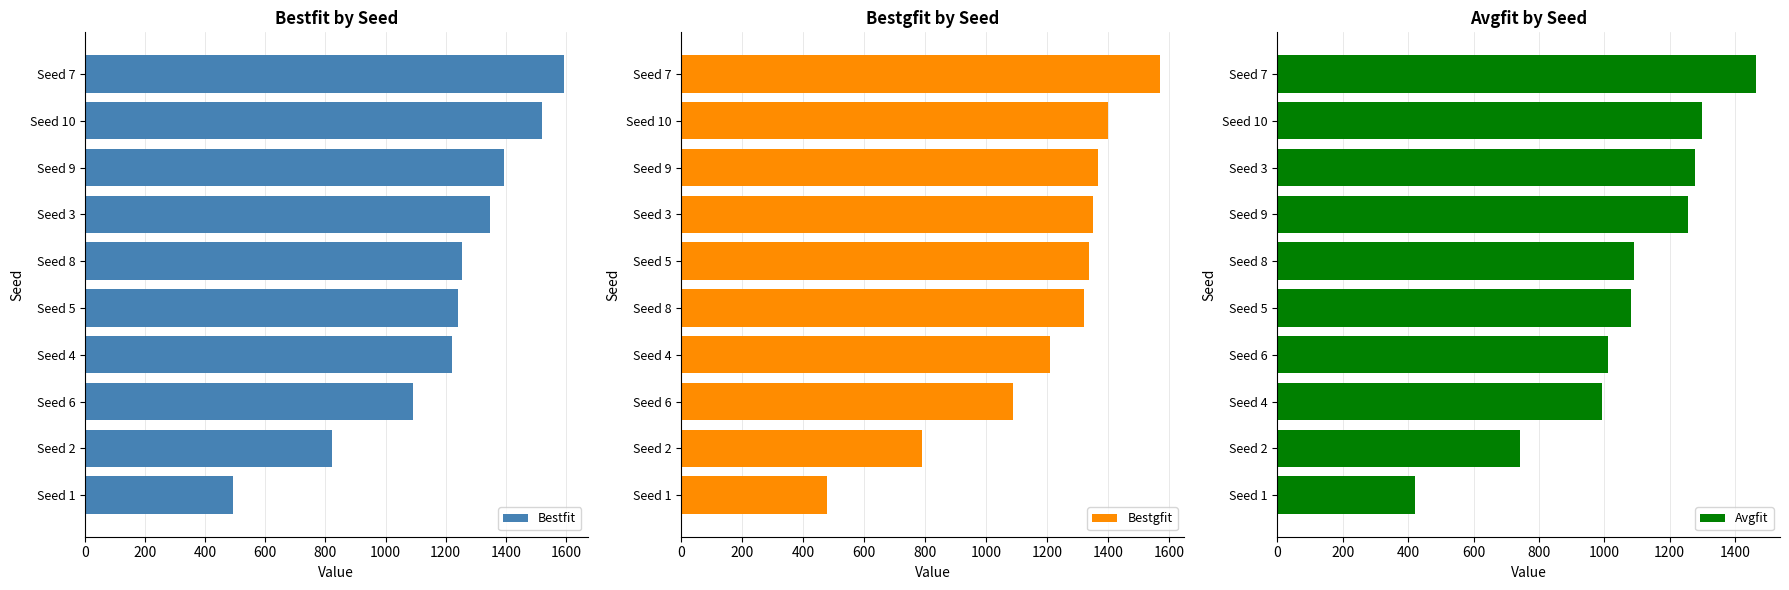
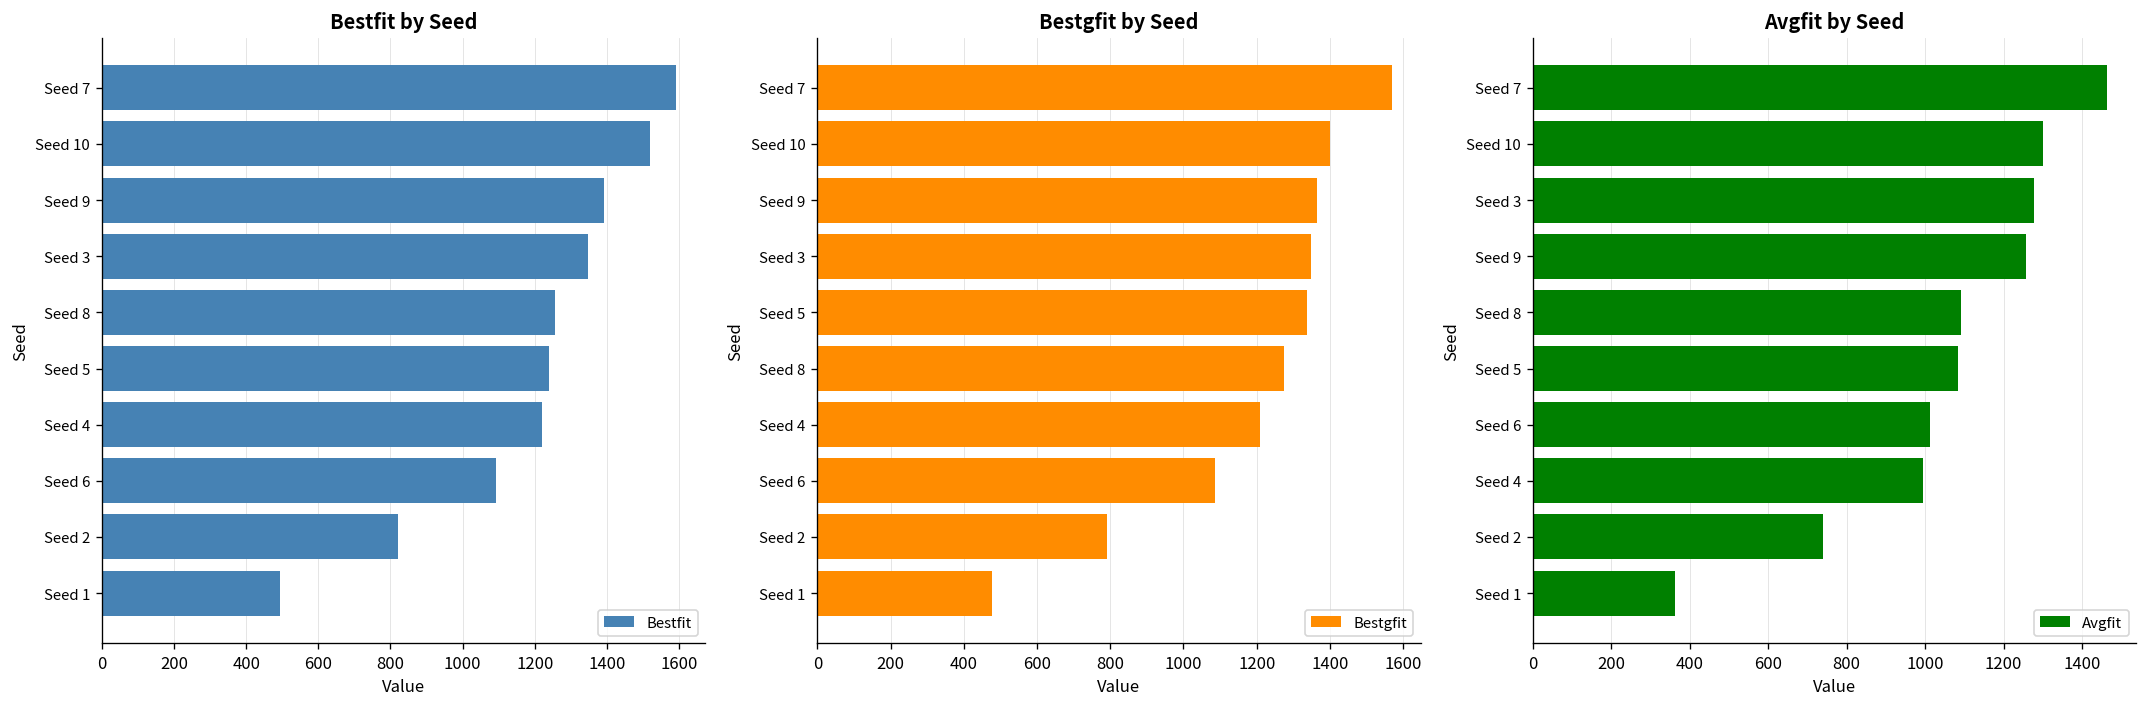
  {
    "Bestfit by Seed": {
      "Seed 7": 1590,
      "Seed 10": 1520,
      "Seed 9": 1390,
      "Seed 3": 1350,
      "Seed 8": 1260,
      "Seed 5": 1240,
      "Seed 4": 1220,
      "Seed 6": 1090,
      "Seed 2": 820,
      "Seed 1": 490
    },
    "Bestgfit by Seed": {
      "Seed 7": 1570,
      "Seed 10": 1400,
      "Seed 9": 1370,
      "Seed 3": 1350,
      "Seed 5": 1340,
-     "Seed 8": 1320,
+     "Seed 8": 1270,
      "Seed 4": 1210,
      "Seed 6": 1090,
      "Seed 2": 790,
      "Seed 1": 480
    },
    "Avgfit by Seed": {
      "Seed 7": 1460,
      "Seed 10": 1300,
      "Seed 3": 1280,
      "Seed 9": 1260,
      "Seed 8": 1090,
      "Seed 5": 1080,
      "Seed 6": 1010,
      "Seed 4": 990,
      "Seed 2": 740,
-     "Seed 1": 420
+     "Seed 1": 360
    }
  }
